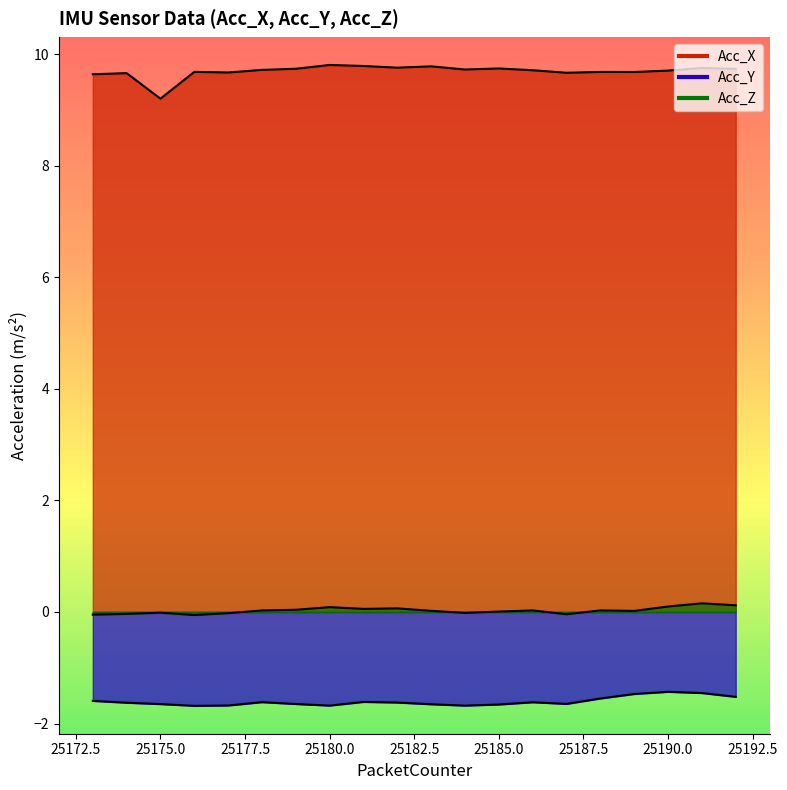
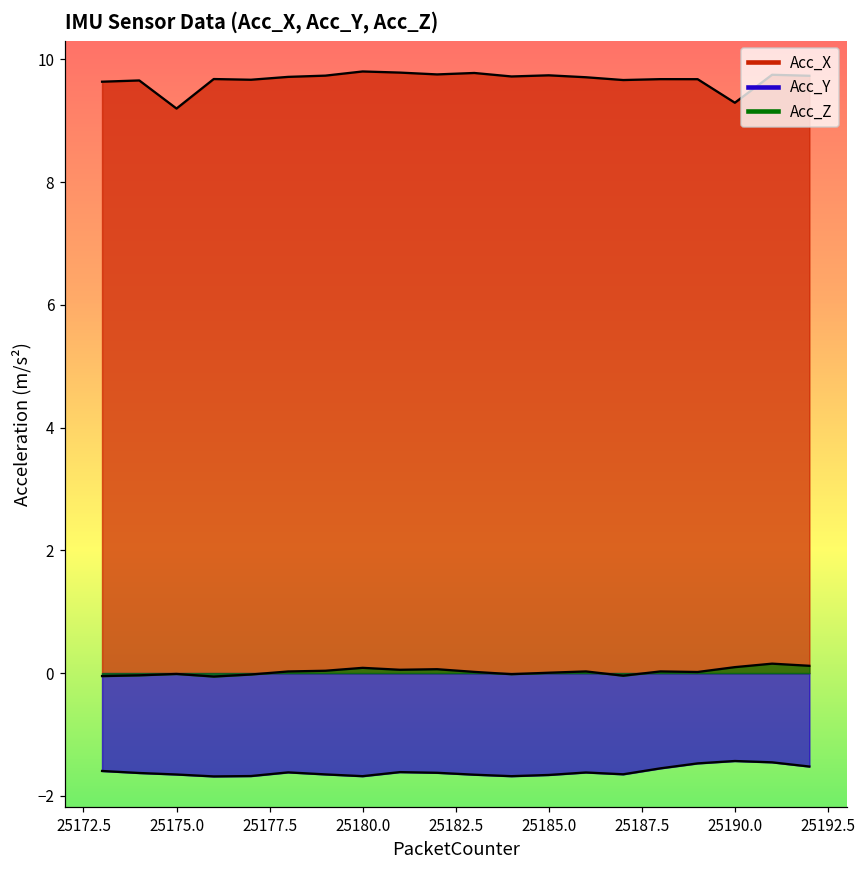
  {
    "Acc_X": {
      "25175.0": 9.2,
      "25180.0": 9.8,
      "25185.0": 9.7,
-     "25190.0": 9.7
+     "25190.0": 9.3
    }
  }
